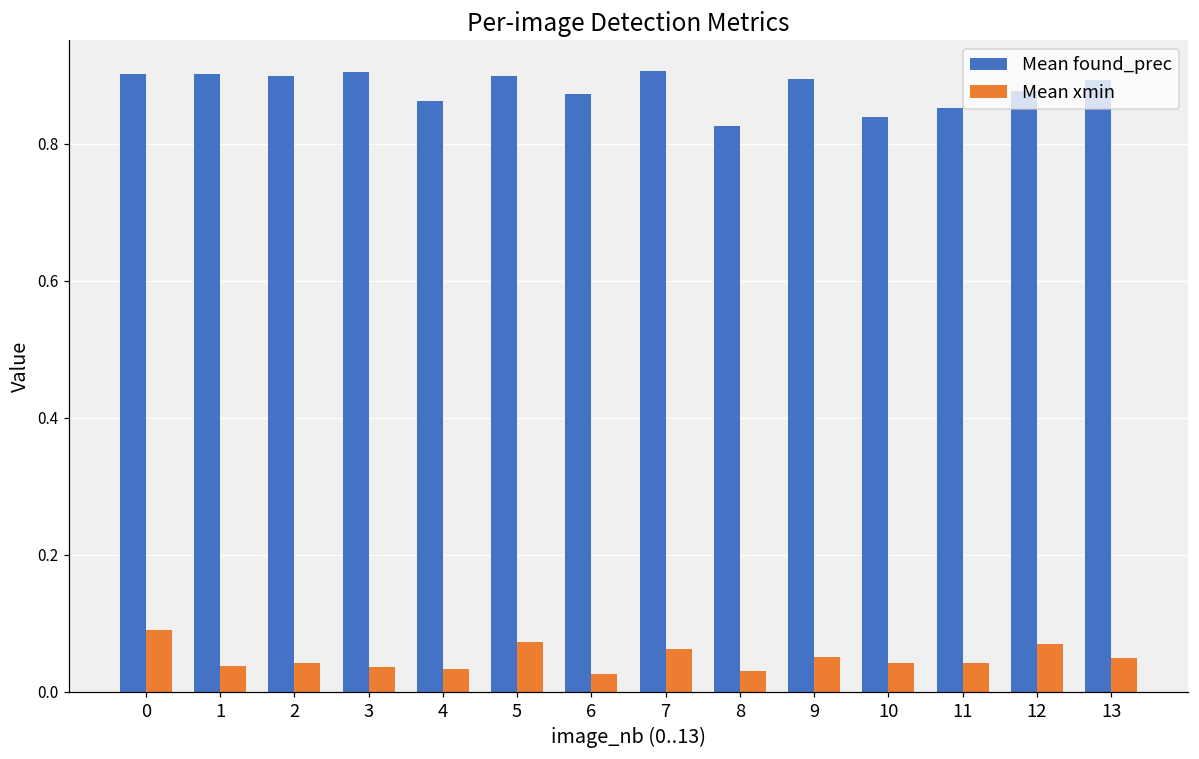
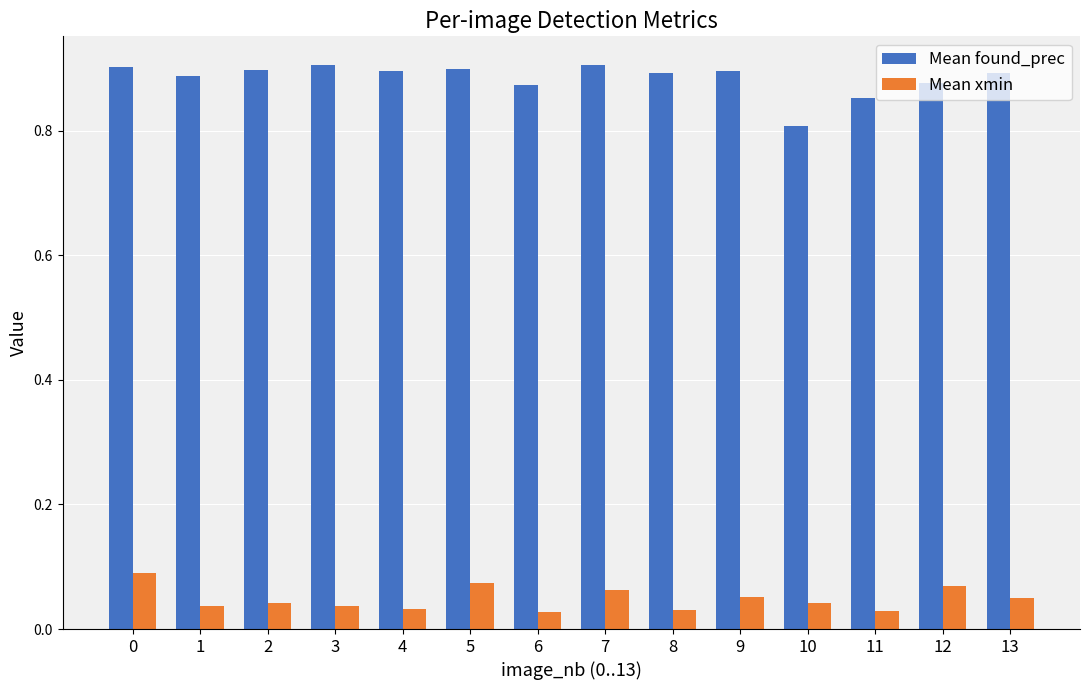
  {
    "Mean found_prec": {
      "0": 0.90,
-     "1": 0.90,
+     "1": 0.89,
      "2": 0.90,
      "3": 0.90,
-     "4": 0.86,
+     "4": 0.90,
      "5": 0.90,
      "6": 0.87,
      "7": 0.91,
-     "8": 0.83,
+     "8": 0.89,
      "9": 0.90,
-     "10": 0.84,
+     "10": 0.81,
      "11": 0.85
    },
    "Mean xmin": {
      "0": 0.09,
      "1": 0.04,
      "2": 0.04,
      "3": 0.04,
      "4": 0.03,
      "5": 0.07,
      "6": 0.03,
      "7": 0.06,
      "8": 0.03,
      "9": 0.05,
      "10": 0.04,
-     "11": 0.04,
+     "11": 0.03,
      "12": 0.07,
      "13": 0.05
    }
  }
